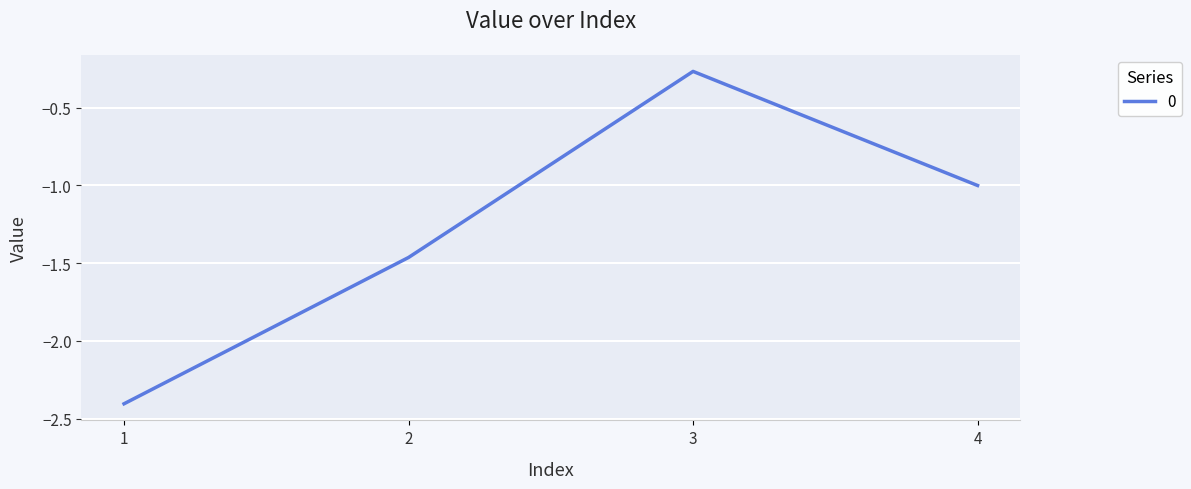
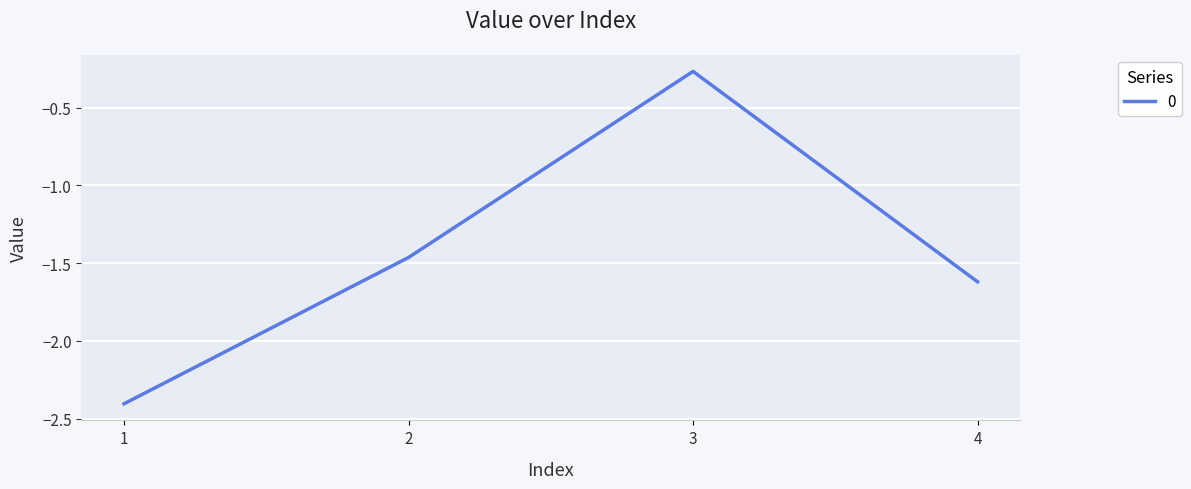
  {
    "1": -2.40,
    "2": -1.46,
    "3": -0.27,
-   "4": -1.00
+   "4": -1.62
  }
